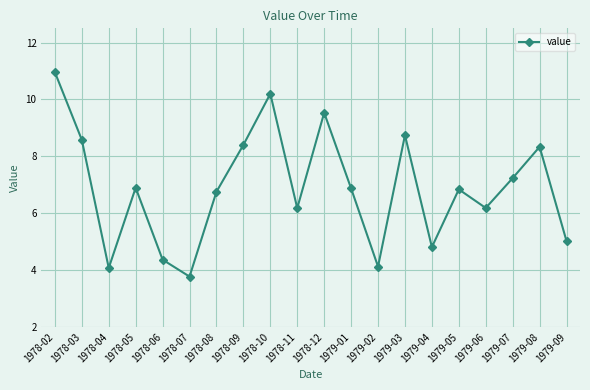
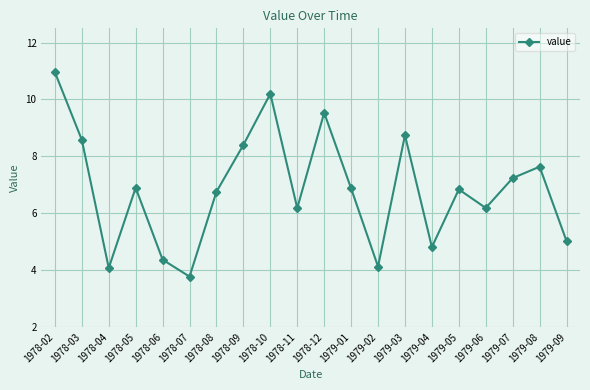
  {
    "1978-02": 11.0,
    "1978-03": 8.6,
    "1978-04": 4.1,
    "1978-05": 6.9,
    "1978-06": 4.4,
    "1978-07": 3.8,
    "1978-08": 6.8,
    "1978-09": 8.4,
    "1978-10": 10.2,
    "1978-11": 6.2,
    "1978-12": 9.5,
    "1979-01": 6.9,
    "1979-02": 4.1,
    "1979-03": 8.7,
    "1979-04": 4.8,
    "1979-05": 6.8,
    "1979-06": 6.2,
    "1979-07": 7.2,
-   "1979-08": 8.3,
+   "1979-08": 7.6,
    "1979-09": 5.0
  }
